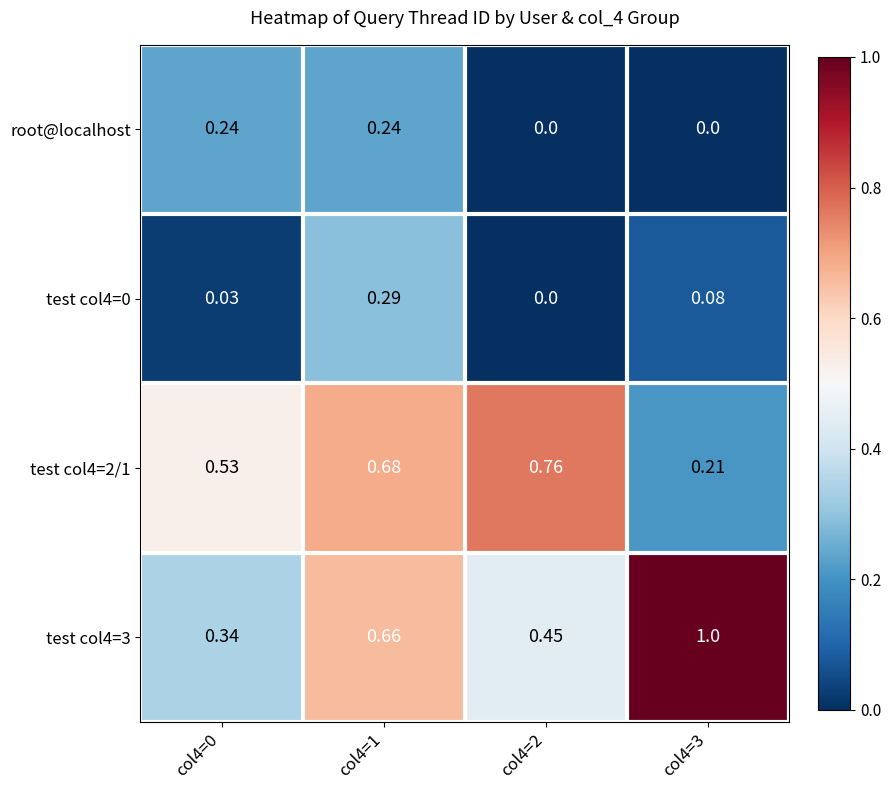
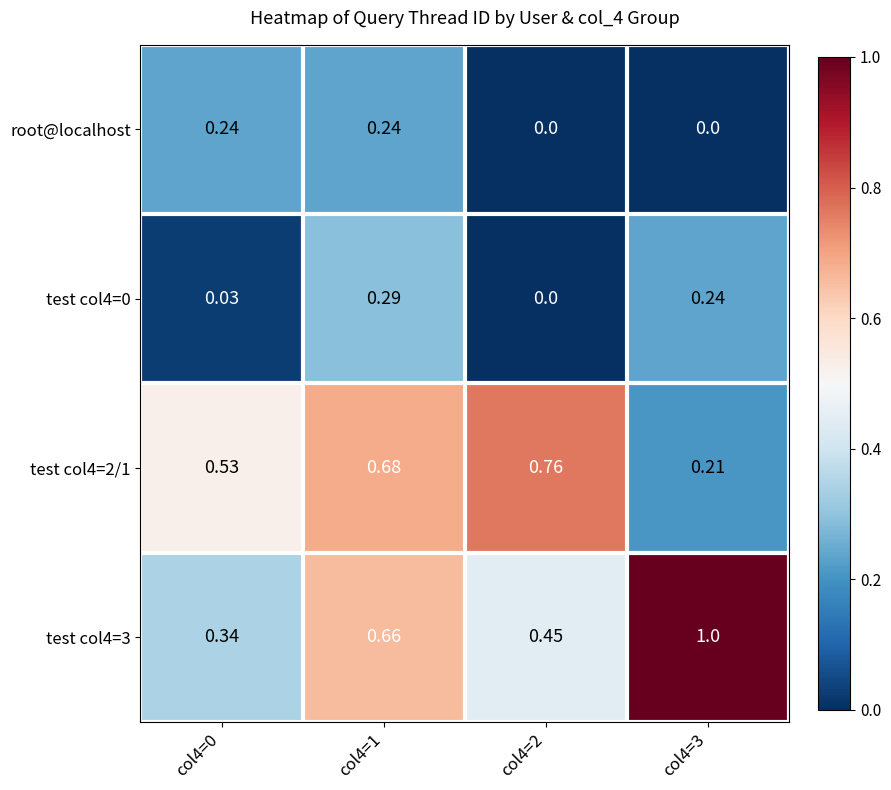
  {
    "root@localhost": {
      "col4=0": 0.24,
      "col4=1": 0.24,
      "col4=2": 0.0,
      "col4=3": 0.0
    },
    "test col4=0": {
      "col4=0": 0.03,
      "col4=1": 0.29,
      "col4=2": 0.0,
-     "col4=3": 0.08
+     "col4=3": 0.24
    },
    "test col4=2/1": {
      "col4=0": 0.53,
      "col4=1": 0.68,
      "col4=2": 0.76,
      "col4=3": 0.21
    },
    "test col4=3": {
      "col4=0": 0.34,
      "col4=1": 0.66,
      "col4=2": 0.45,
      "col4=3": 1.0
    }
  }
